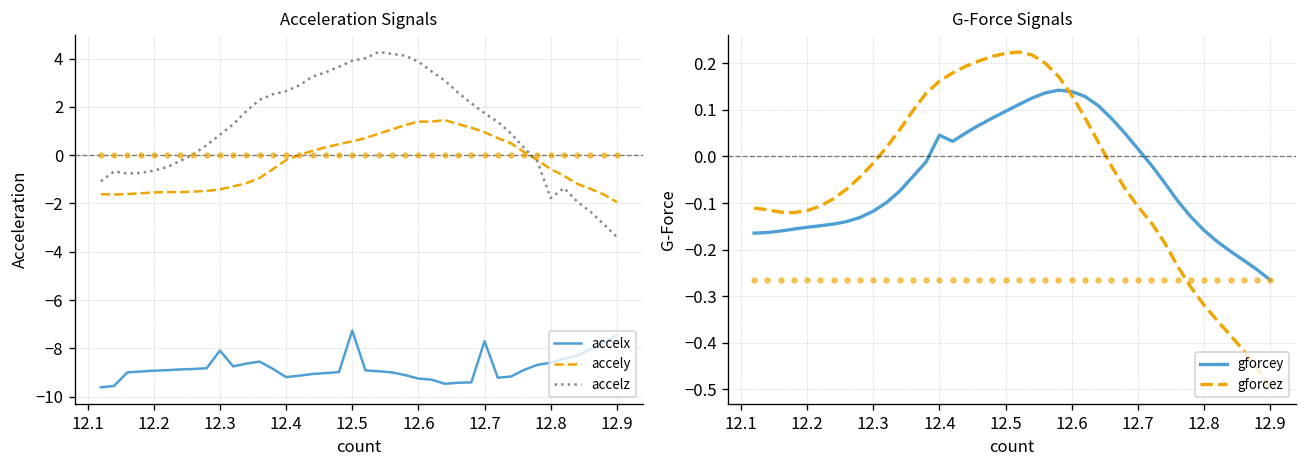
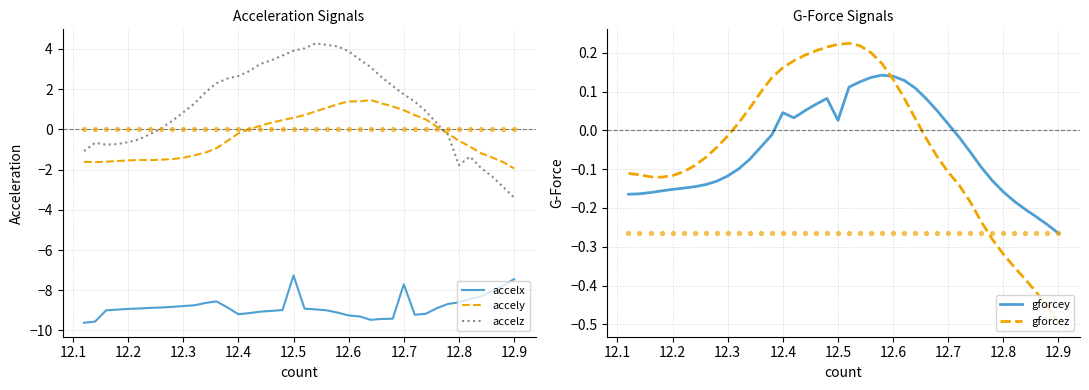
  {
    "Acceleration Signals": {
      "accelx": {
        "12.2": -8.9,
-       "12.3": -8.1,
+       "12.3": -8.8,
        "12.4": -9.2,
        "12.5": -7.3,
        "12.6": -9.3,
        "12.7": -7.7,
        "12.9": -7.4
      },
      "accelz": {
        "12.2": -0.6,
        "12.3": 0.8,
        "12.4": 2.7,
        "12.5": 3.9,
        "12.6": 3.9,
        "12.7": 1.7,
        "12.8": -1.8,
        "12.9": -3.4
      }
    },
    "G-Force Signals": {
      "gforcey": {
        "12.2": -0.15,
        "12.3": -0.12,
        "12.4": 0.05,
-       "12.5": 0.10,
+       "12.5": 0.03,
        "12.6": 0.14,
        "12.7": 0.02,
        "12.8": -0.16
      }
    }
  }
